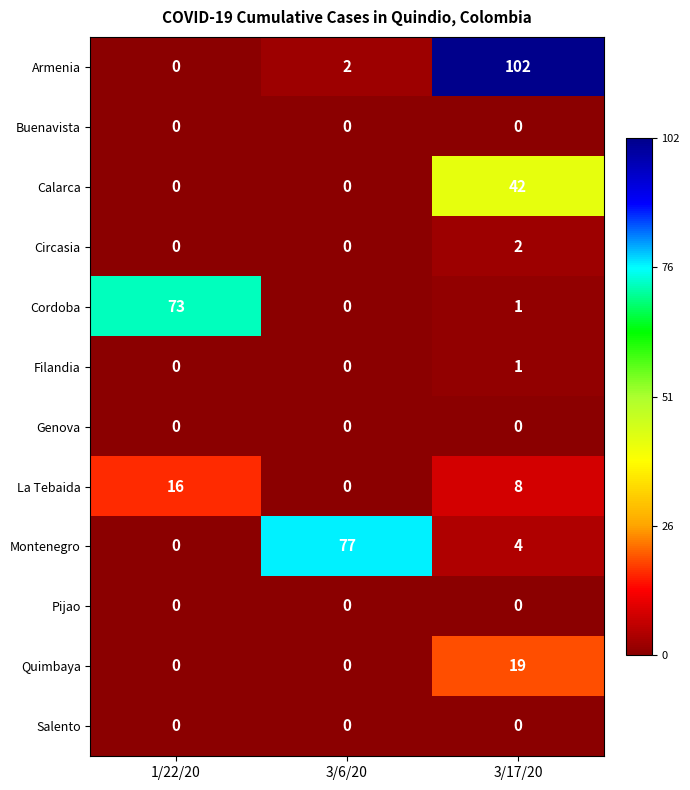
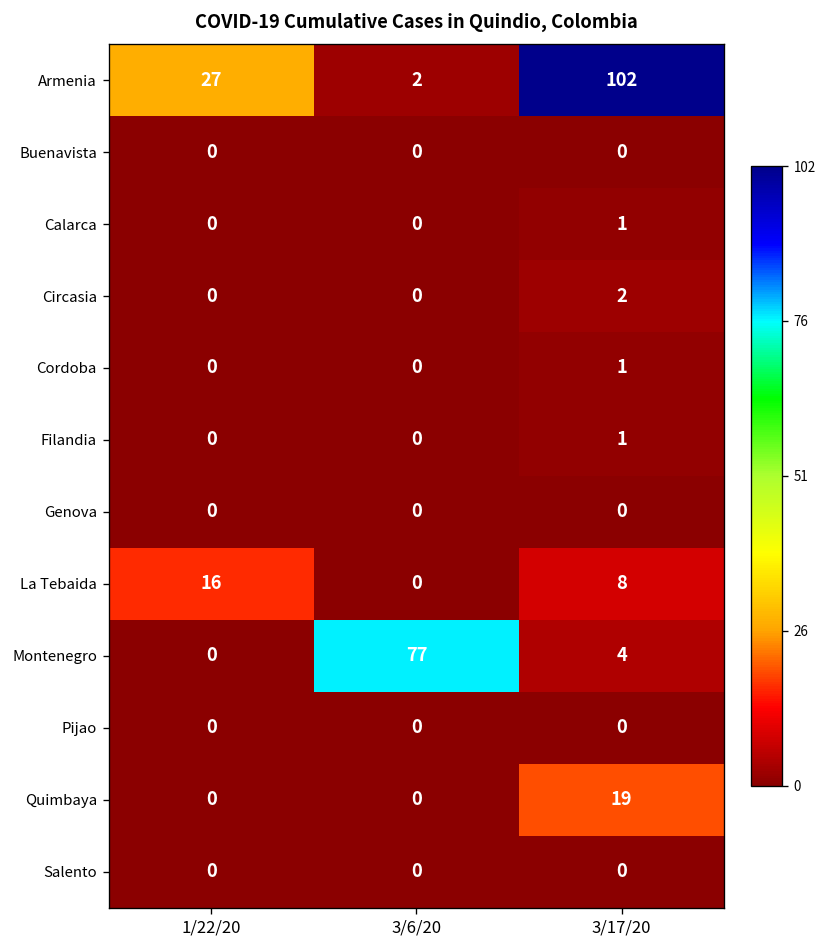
  {
    "Armenia": {
-     "1/22/20": 0,
+     "1/22/20": 27,
      "3/6/20": 2,
      "3/17/20": 102
    },
    "Buenavista": {
      "1/22/20": 0,
      "3/6/20": 0,
      "3/17/20": 0
    },
    "Calarca": {
      "1/22/20": 0,
      "3/6/20": 0,
-     "3/17/20": 42
+     "3/17/20": 1
    },
    "Circasia": {
      "1/22/20": 0,
      "3/6/20": 0,
      "3/17/20": 2
    },
    "Cordoba": {
-     "1/22/20": 73,
+     "1/22/20": 0,
      "3/6/20": 0,
      "3/17/20": 1
    },
    "Filandia": {
      "1/22/20": 0,
      "3/6/20": 0,
      "3/17/20": 1
    },
    "Genova": {
      "1/22/20": 0,
      "3/6/20": 0,
      "3/17/20": 0
    },
    "La Tebaida": {
      "1/22/20": 16,
      "3/6/20": 0,
      "3/17/20": 8
    },
    "Montenegro": {
      "1/22/20": 0,
      "3/6/20": 77,
      "3/17/20": 4
    },
    "Pijao": {
      "1/22/20": 0,
      "3/6/20": 0,
      "3/17/20": 0
    },
    "Quimbaya": {
      "1/22/20": 0,
      "3/6/20": 0,
      "3/17/20": 19
    },
    "Salento": {
      "1/22/20": 0,
      "3/6/20": 0,
      "3/17/20": 0
    }
  }
